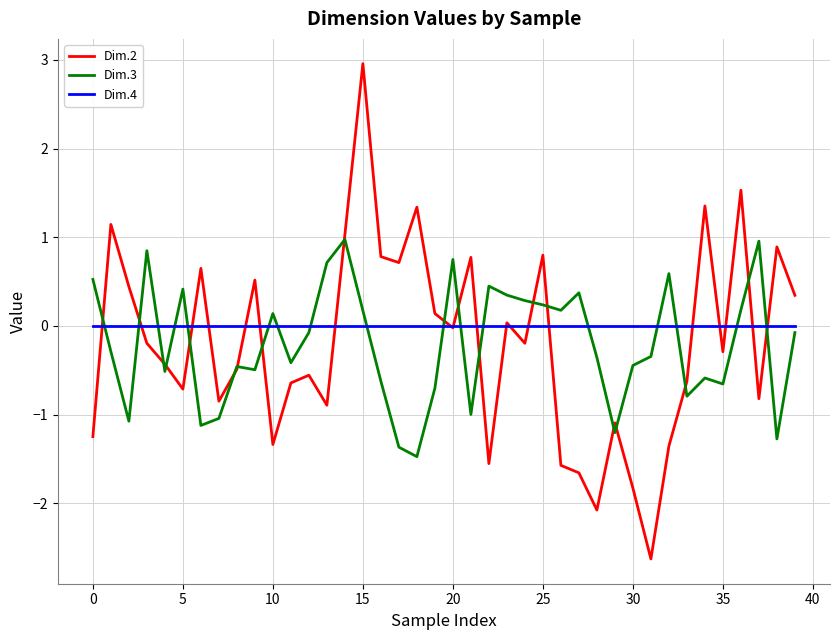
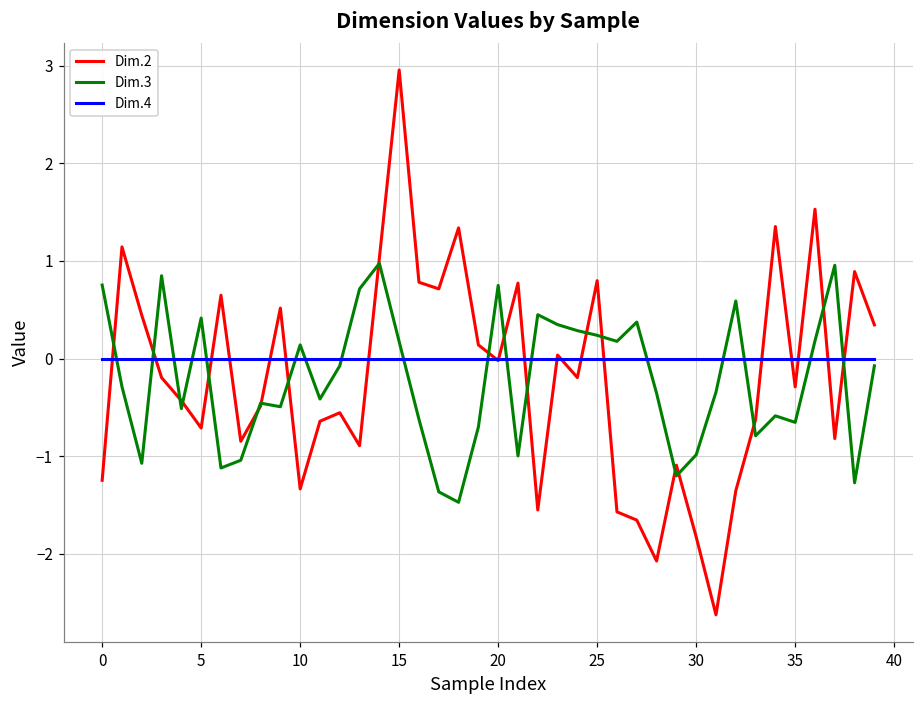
  {
    "Dim.2": {
      "0": -1.2,
      "5": -0.7,
      "10": -1.3,
      "15": 3.0,
      "25": 0.8,
      "30": -1.8,
      "35": -0.3
    },
    "Dim.3": {
-     "0": 0.5,
+     "0": 0.8,
      "5": 0.4,
      "10": 0.1,
      "15": 0.2,
      "20": 0.7,
      "25": 0.2,
-     "30": -0.4,
+     "30": -1.0,
      "35": -0.7
    },
    "Dim.4": {
      "0": 0.0,
      "5": 0.0,
      "10": 0.0,
      "15": 0.0,
      "25": 0.0,
      "30": 0.0,
      "35": 0.0
    }
  }
